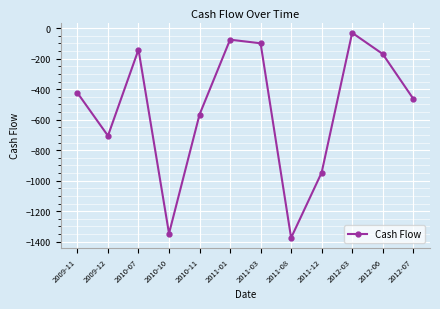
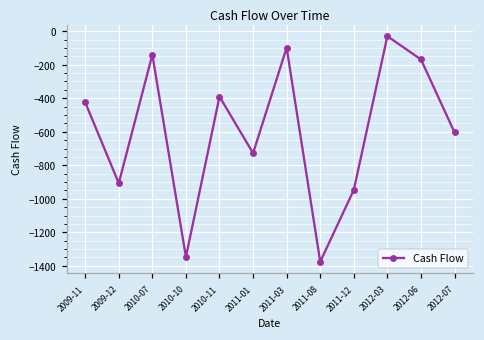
  {
    "2009-11": -420,
-   "2009-12": -710,
+   "2009-12": -910,
    "2010-07": -140,
    "2010-10": -1350,
-   "2010-11": -570,
-   "2011-01": -80,
+   "2010-11": -390,
+   "2011-01": -730,
    "2011-03": -100,
    "2011-08": -1380,
    "2011-12": -950,
    "2012-03": -30,
    "2012-06": -170,
-   "2012-07": -460
+   "2012-07": -600
  }
